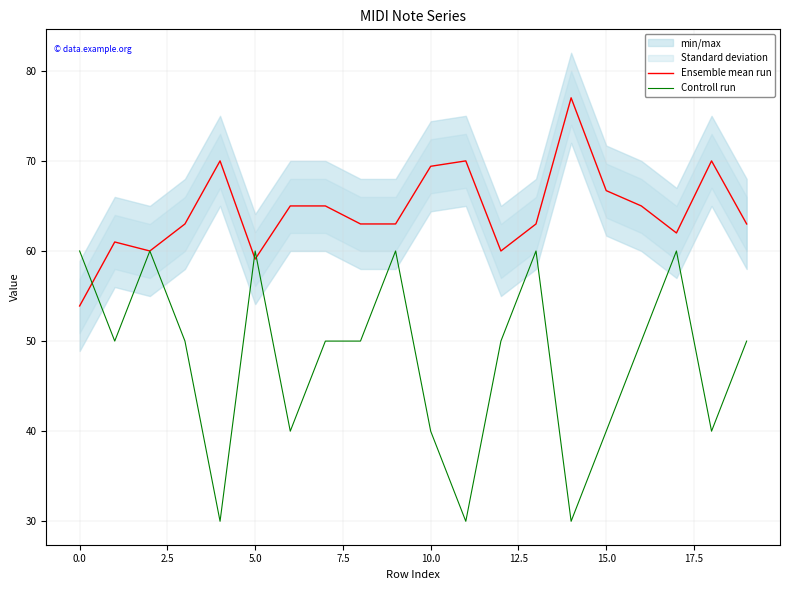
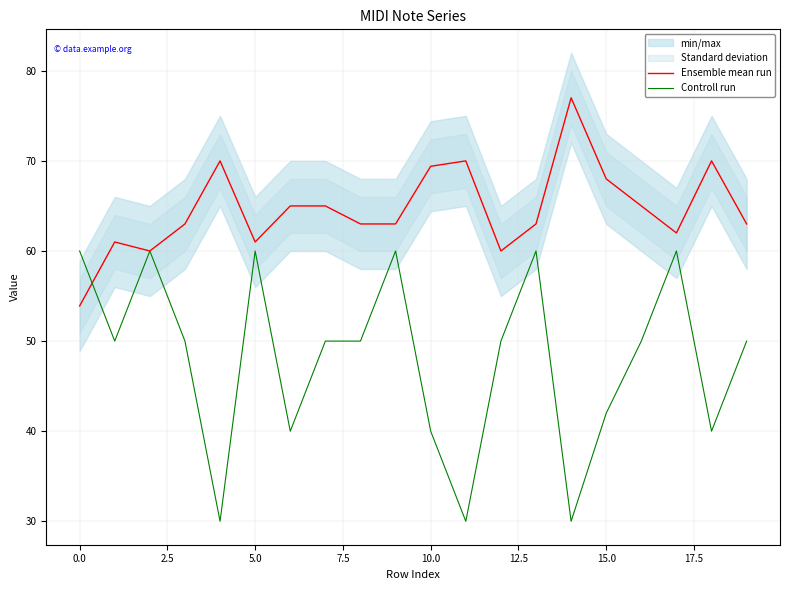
  {
    "Ensemble mean run": {
      "0.0": 54,
-     "5.0": 59,
+     "5.0": 61,
      "10.0": 69,
-     "15.0": 67
+     "15.0": 68
    },
    "Controll run": {
      "0.0": 60,
      "5.0": 60,
      "10.0": 40,
-     "15.0": 40
+     "15.0": 42
    }
  }
